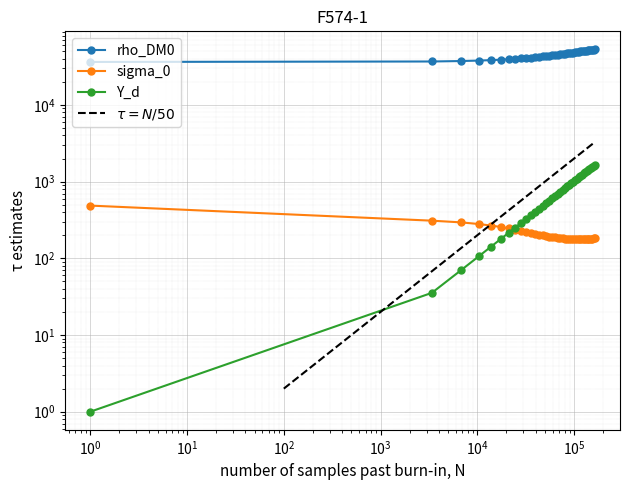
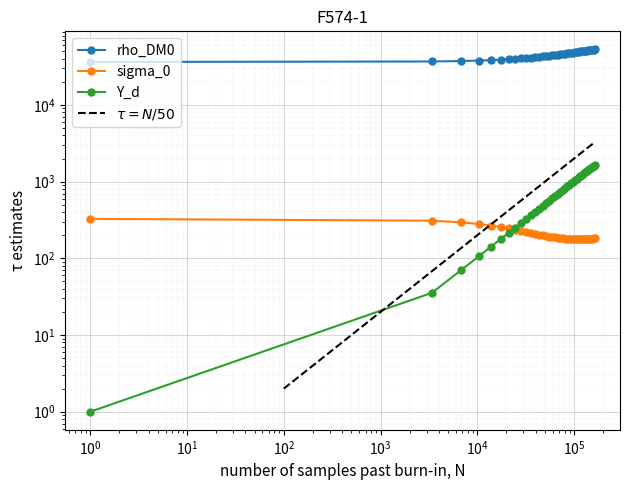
  {
    "sigma_0": {
-     "10^0": 500
+     "10^0": 330
    },
    "Y_d": {
      "10^0": 1
    }
  }
